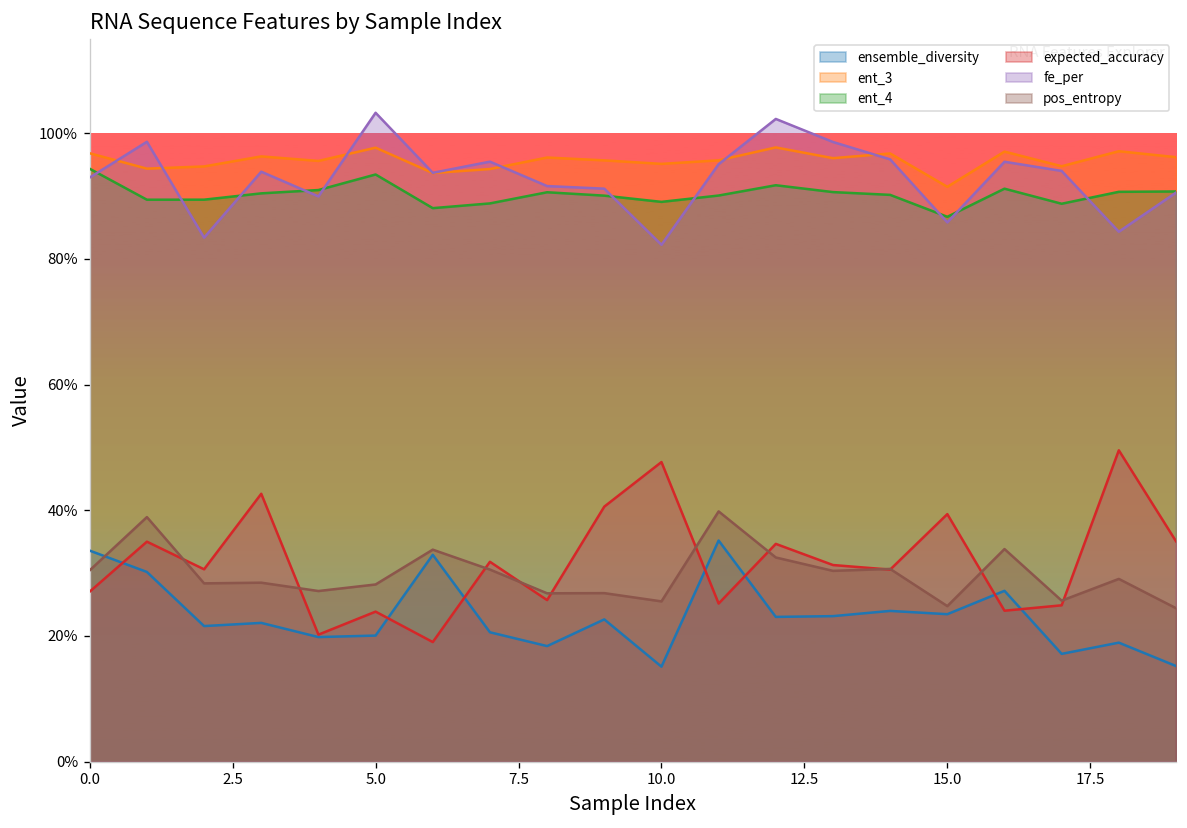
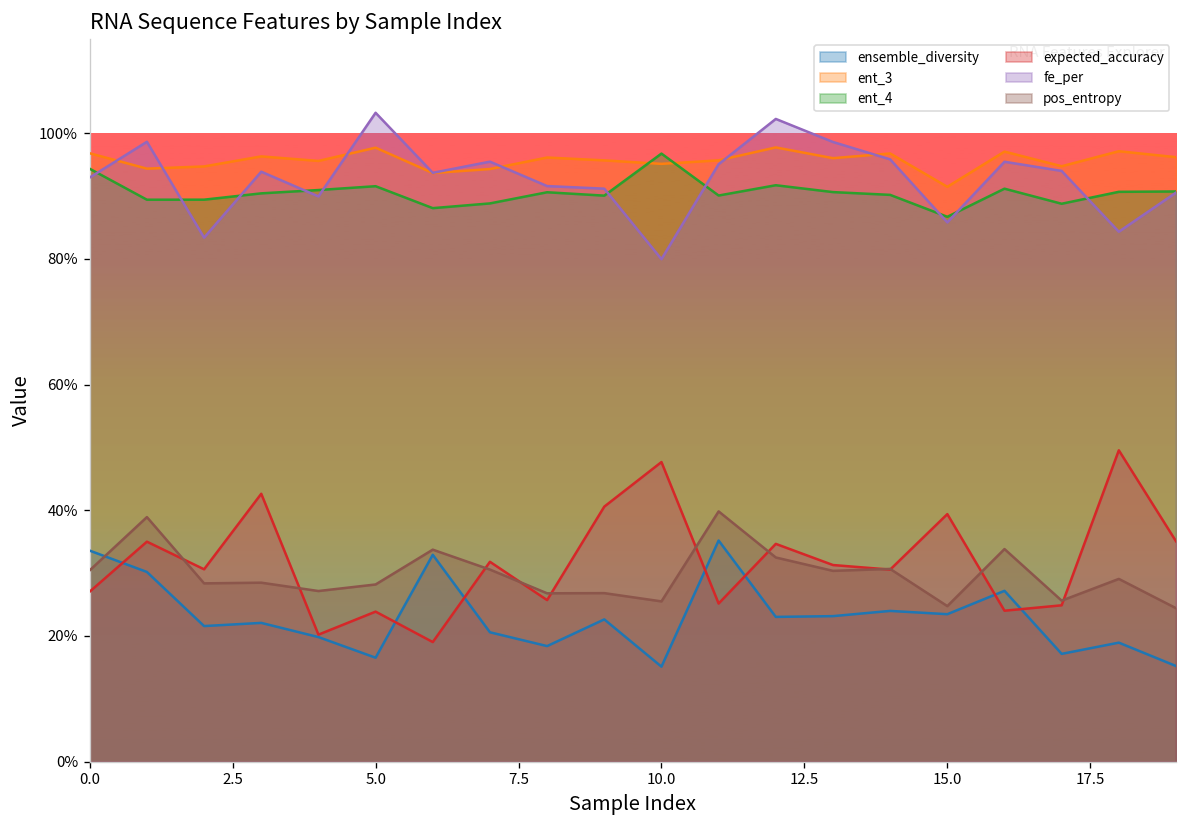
  {
    "ensemble_diversity": {
      "0.0": "34%",
-     "5.0": "20%",
+     "5.0": "17%",
      "10.0": "15%",
      "15.0": "23%"
    },
    "ent_4": {
      "0.0": "94%",
-     "5.0": "93%",
-     "10.0": "89%",
+     "5.0": "92%",
+     "10.0": "97%",
      "15.0": "87%"
    },
    "fe_per": {
      "0.0": "93%",
      "5.0": "103%",
-     "10.0": "82%",
+     "10.0": "80%",
      "15.0": "86%"
    }
  }
